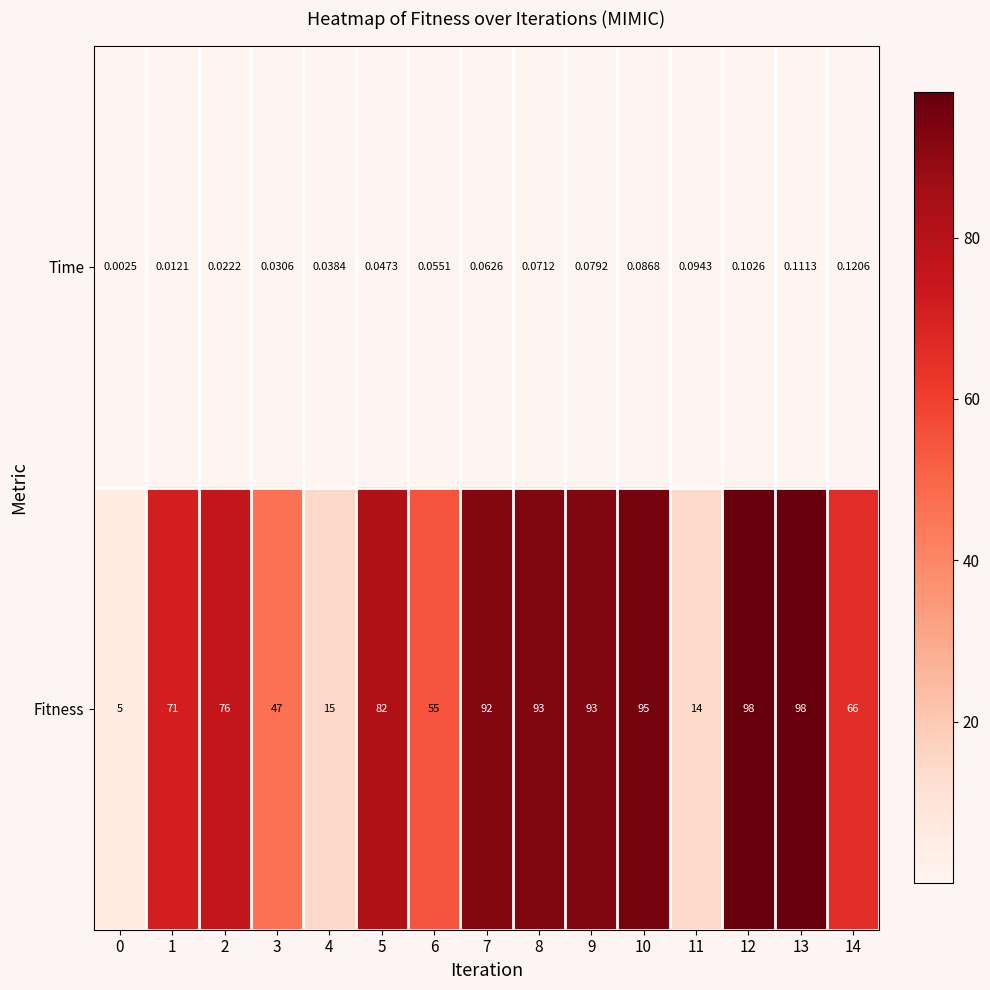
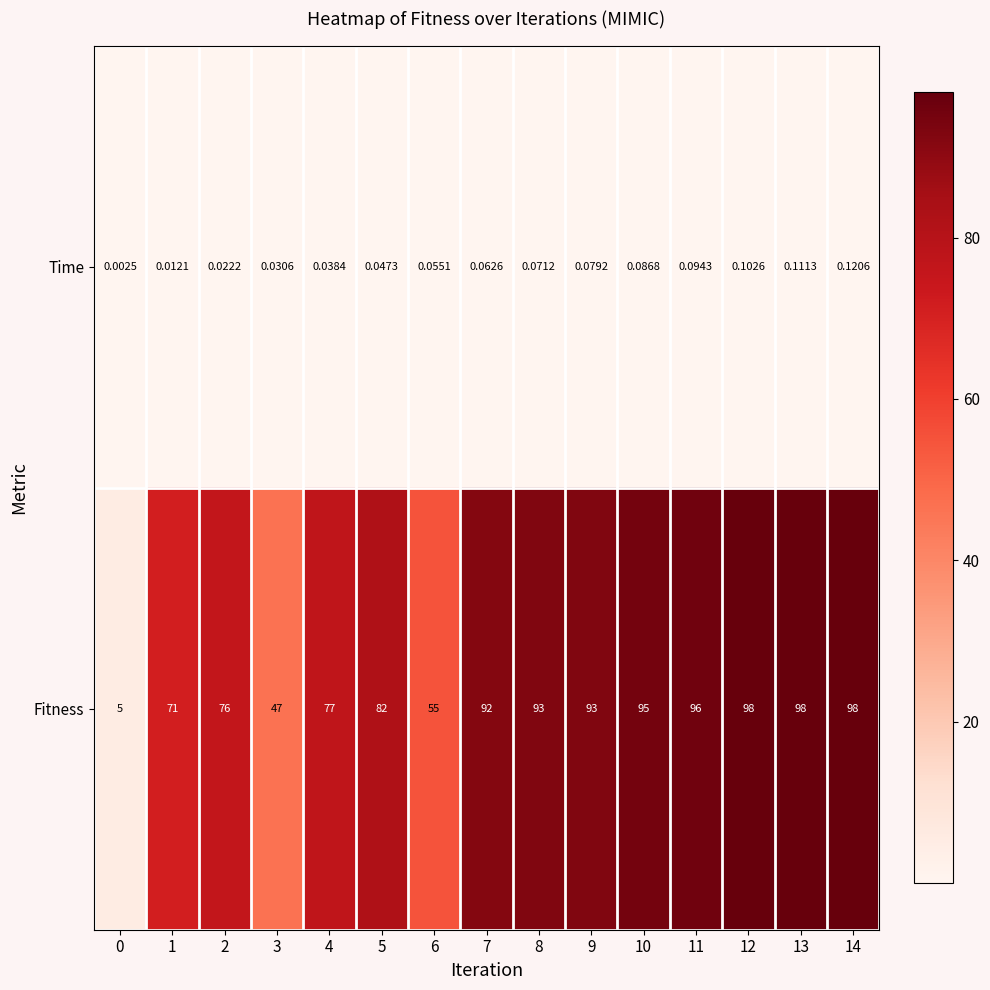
  {
    "Time": {
      "0": 0.0025,
      "1": 0.0121,
      "2": 0.0222,
      "3": 0.0306,
      "4": 0.0384,
      "5": 0.0473,
      "6": 0.0551,
      "7": 0.0626,
      "8": 0.0712,
      "9": 0.0792,
      "10": 0.0868,
      "11": 0.0943,
      "12": 0.1026,
      "13": 0.1113,
      "14": 0.1206
    },
    "Fitness": {
      "0": 5,
      "1": 71,
      "2": 76,
      "3": 47,
-     "4": 15,
+     "4": 77,
      "5": 82,
      "6": 55,
      "7": 92,
      "8": 93,
      "9": 93,
      "10": 95,
-     "11": 14,
+     "11": 96,
      "12": 98,
      "13": 98,
-     "14": 66
+     "14": 98
    }
  }
